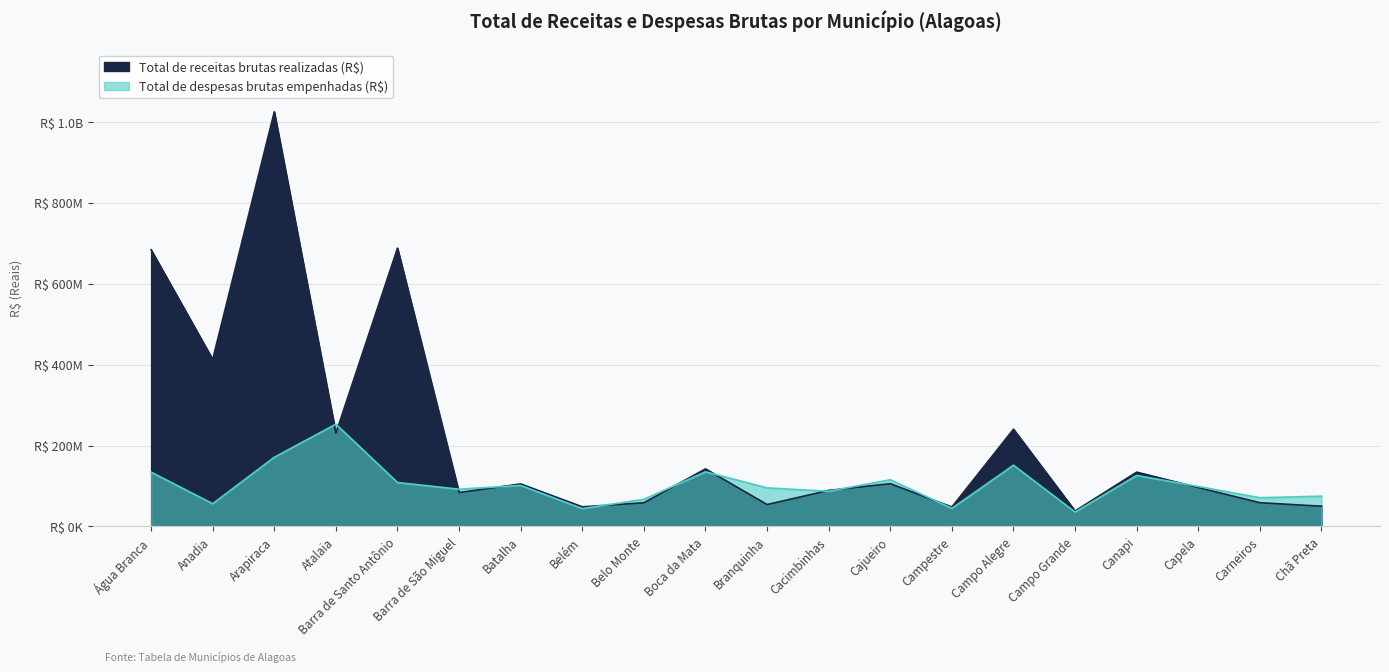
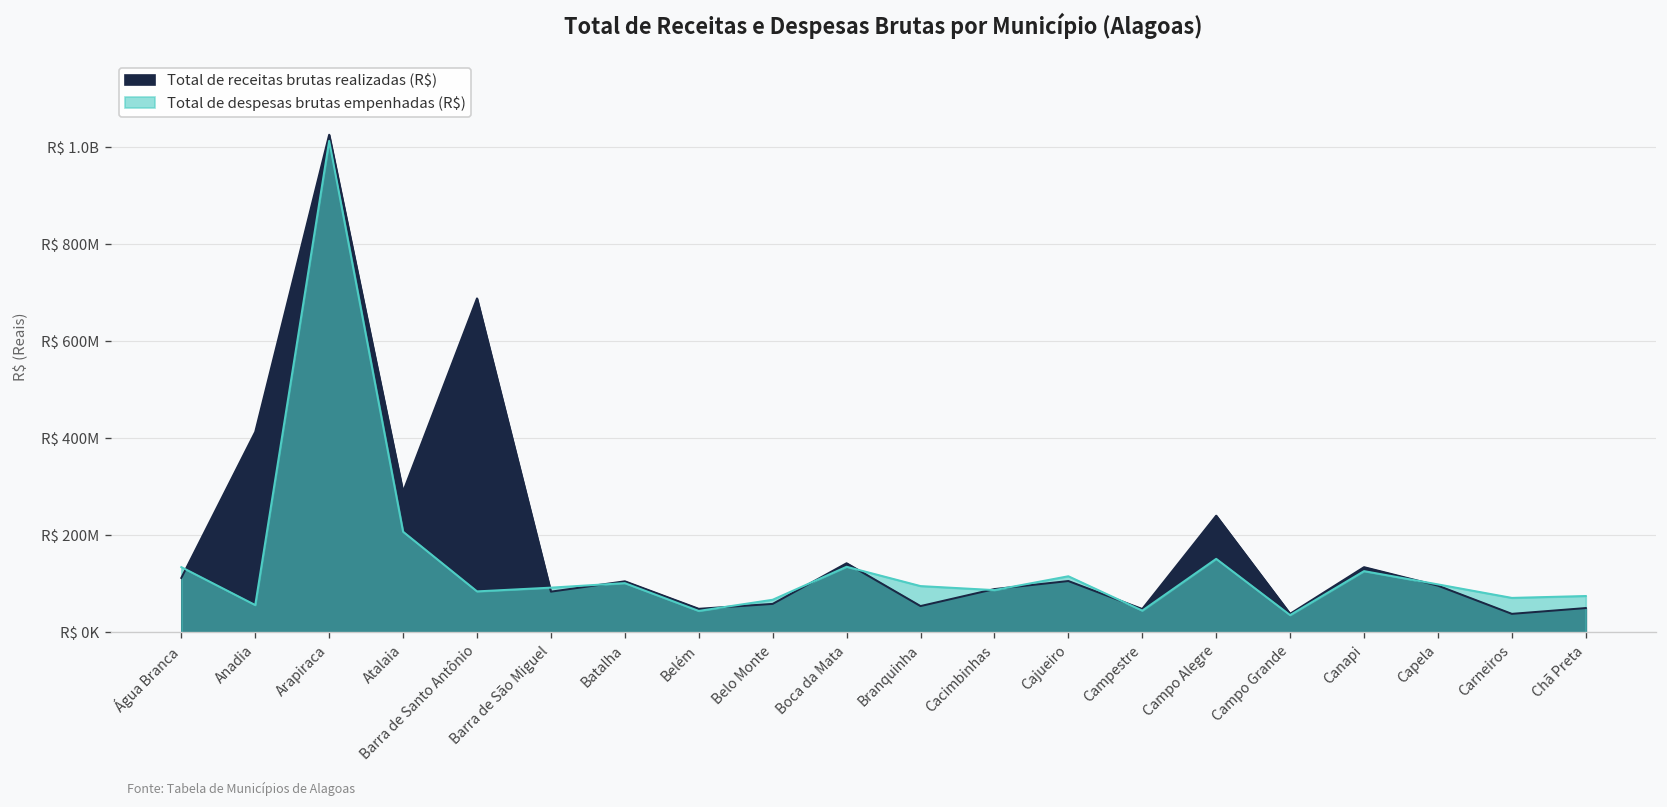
  {
    "Total de receitas brutas realizadas (R$)": {
-     "Água Branca": "R$ 680000000",
+     "Água Branca": "R$ 110000000",
      "Anadia": "R$ 410000000",
      "Arapiraca": "R$ 1030000000",
-     "Atalaia": "R$ 230000000",
+     "Atalaia": "R$ 290000000",
      "Barra de Santo Antônio": "R$ 690000000",
      "Barra de São Miguel": "R$ 80000000",
      "Belo Monte": "R$ 60000000",
      "Boca da Mata": "R$ 140000000",
      "Branquinha": "R$ 50000000",
      "Cajueiro": "R$ 110000000",
      "Campo Alegre": "R$ 240000000",
      "Canapi": "R$ 130000000",
-     "Carneiros": "R$ 60000000",
+     "Carneiros": "R$ 40000000",
      "Chã Preta": "R$ 50000000"
    },
    "Total de despesas brutas empenhadas (R$)": {
      "Água Branca": "R$ 130000000",
      "Anadia": "R$ 60000000",
-     "Arapiraca": "R$ 170000000",
-     "Atalaia": "R$ 250000000",
-     "Barra de Santo Antônio": "R$ 110000000",
+     "Arapiraca": "R$ 1010000000",
+     "Atalaia": "R$ 210000000",
+     "Barra de Santo Antônio": "R$ 80000000",
      "Barra de São Miguel": "R$ 90000000",
      "Belo Monte": "R$ 70000000",
      "Boca da Mata": "R$ 140000000",
      "Branquinha": "R$ 100000000",
      "Cajueiro": "R$ 120000000",
      "Campo Alegre": "R$ 150000000",
      "Canapi": "R$ 130000000",
      "Carneiros": "R$ 70000000",
      "Chã Preta": "R$ 70000000"
    }
  }
